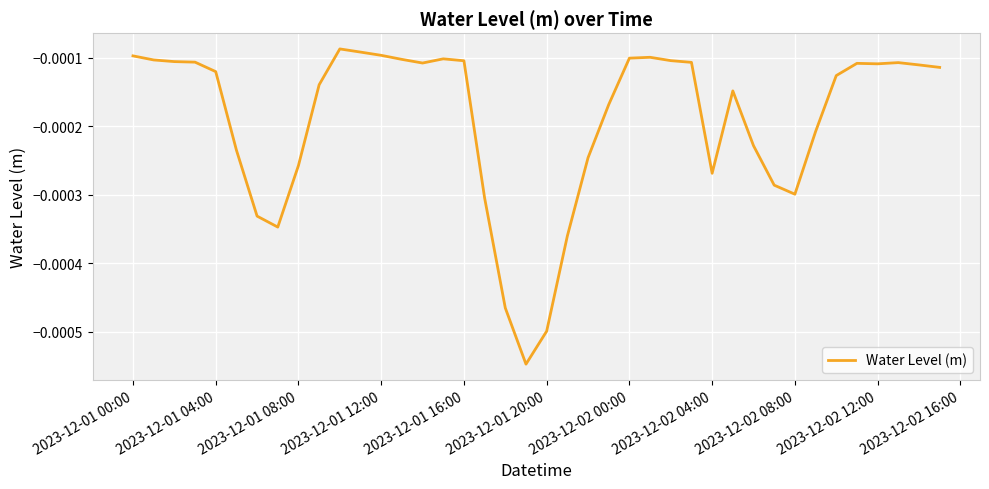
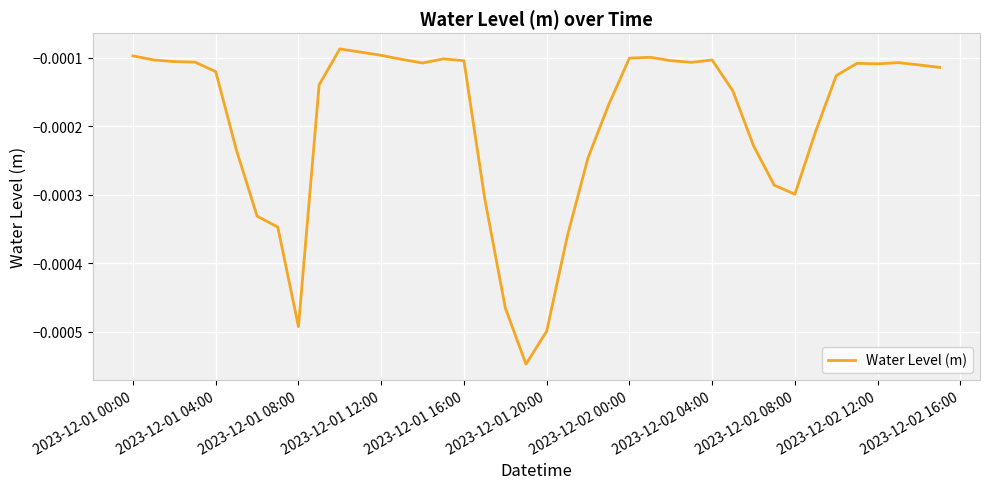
  {
    "2023-12-01 00:00": -0.00010,
    "2023-12-01 04:00": -0.00012,
-   "2023-12-01 08:00": -0.00026,
+   "2023-12-01 08:00": -0.00049,
    "2023-12-01 12:00": -0.00010,
    "2023-12-01 16:00": -0.00010,
    "2023-12-01 20:00": -0.00050,
    "2023-12-02 00:00": -0.00010,
-   "2023-12-02 04:00": -0.00027,
+   "2023-12-02 04:00": -0.00010,
    "2023-12-02 08:00": -0.00030,
    "2023-12-02 12:00": -0.00011
  }
